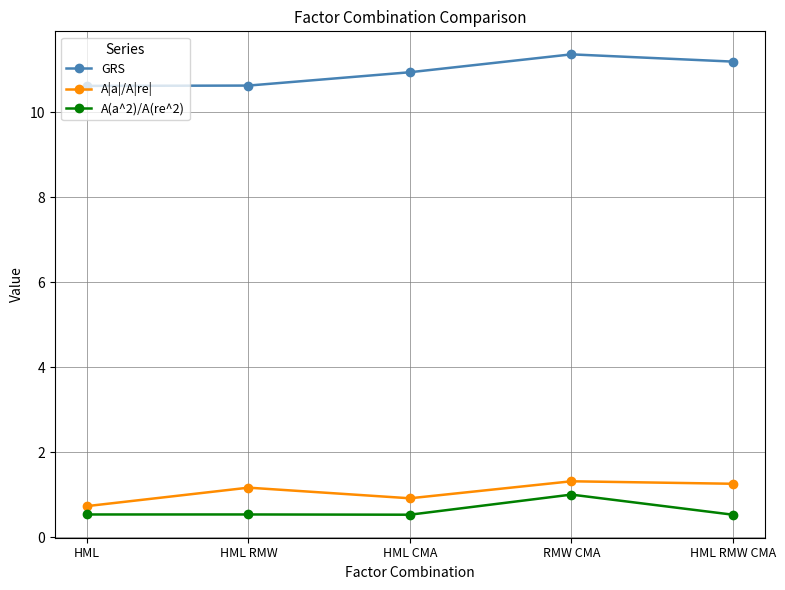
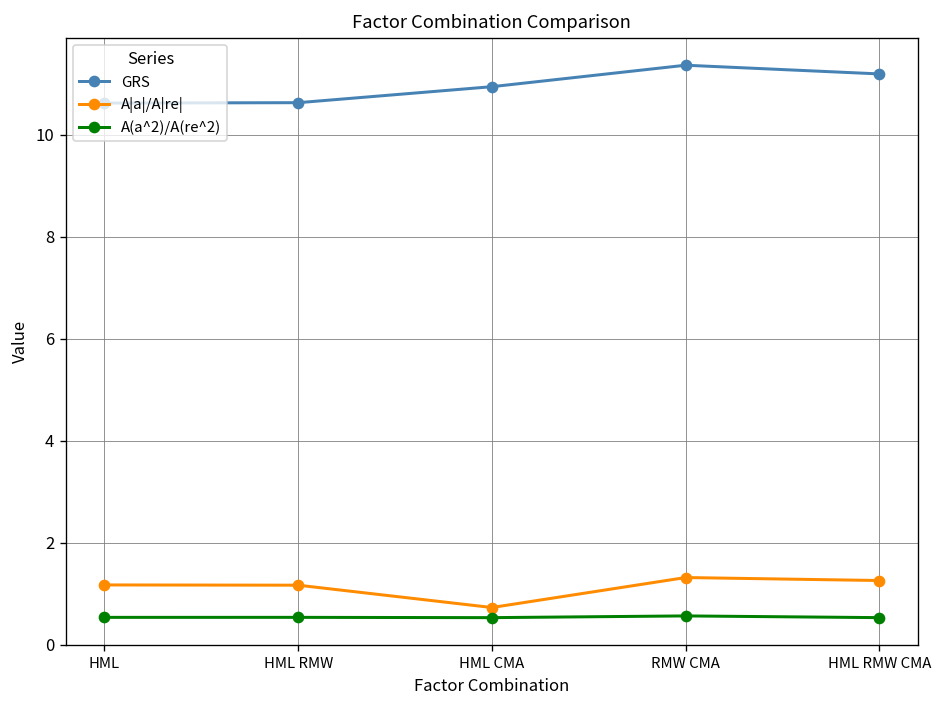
  {
    "GRS": {
      "HML RMW": 10.6,
      "HML CMA": 10.9,
      "RMW CMA": 11.4,
      "HML RMW CMA": 11.2
    },
    "A|a|/A|re|": {
-     "HML": 0.7,
+     "HML": 1.2,
      "HML RMW": 1.2,
-     "HML CMA": 0.9,
+     "HML CMA": 0.7,
      "RMW CMA": 1.3,
      "HML RMW CMA": 1.3
    },
    "A(a^2)/A(re^2)": {
      "HML": 0.5,
      "HML RMW": 0.5,
      "HML CMA": 0.5,
-     "RMW CMA": 1.0,
+     "RMW CMA": 0.6,
      "HML RMW CMA": 0.5
    }
  }
